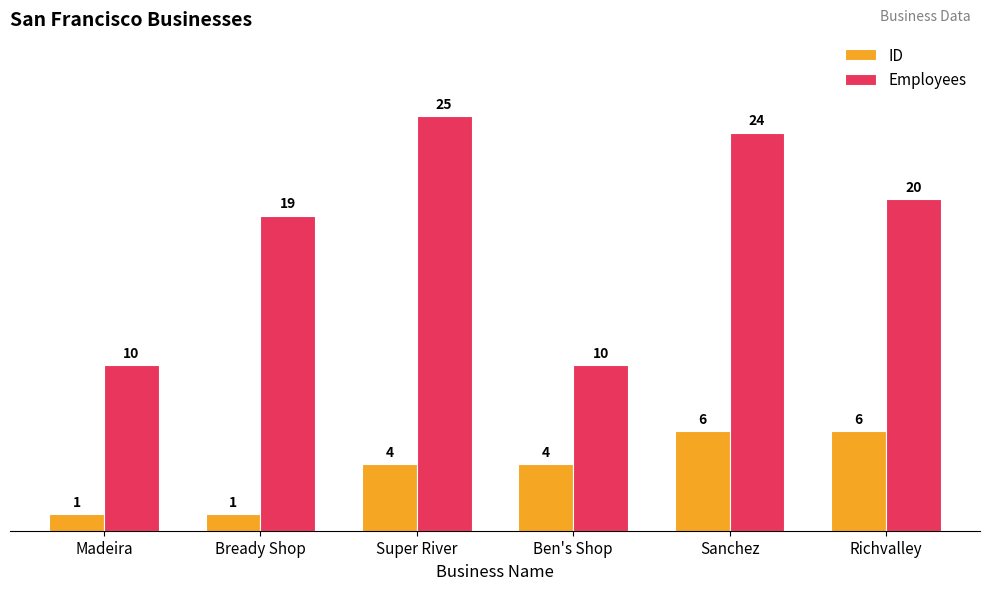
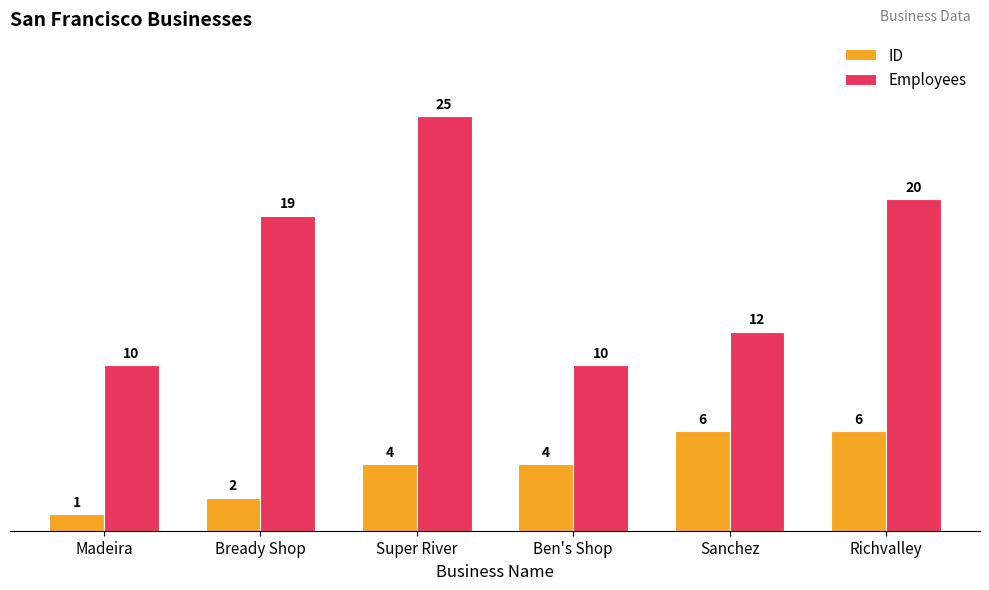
  {
    "ID": {
      "Madeira": 1,
-     "Bready Shop": 1,
+     "Bready Shop": 2,
      "Super River": 4,
      "Ben's Shop": 4,
      "Sanchez": 6,
      "Richvalley": 6
    },
    "Employees": {
      "Madeira": 10,
      "Bready Shop": 19,
      "Super River": 25,
      "Ben's Shop": 10,
-     "Sanchez": 24,
+     "Sanchez": 12,
      "Richvalley": 20
    }
  }
